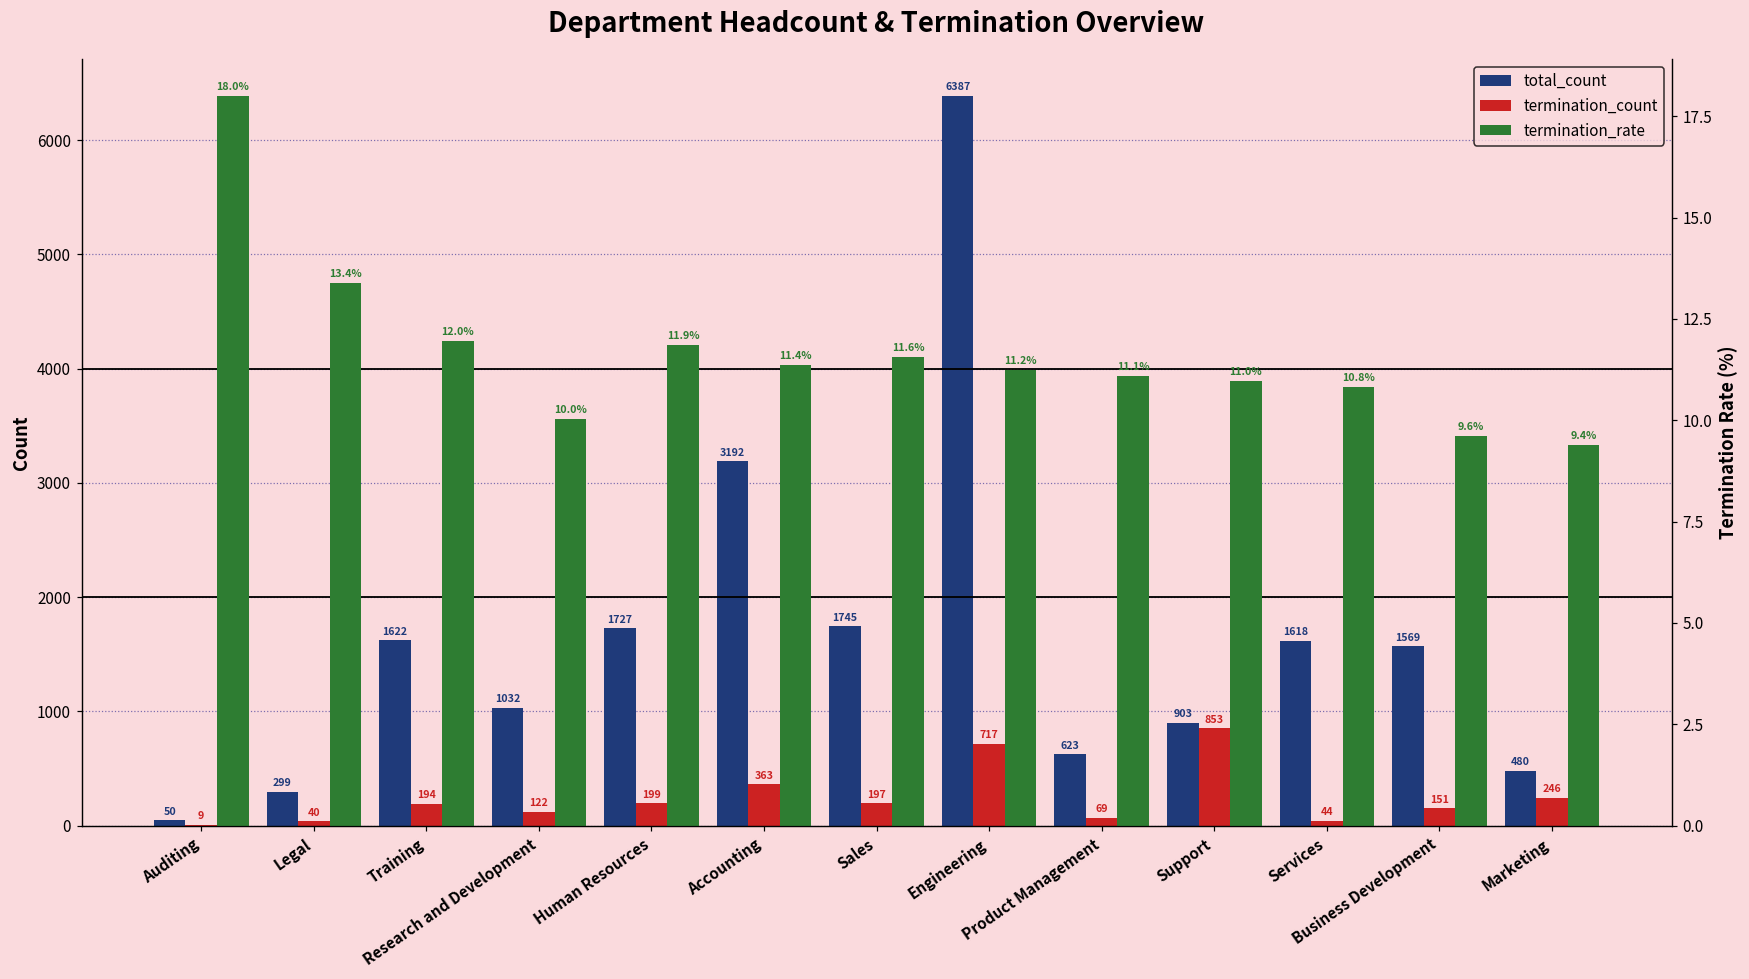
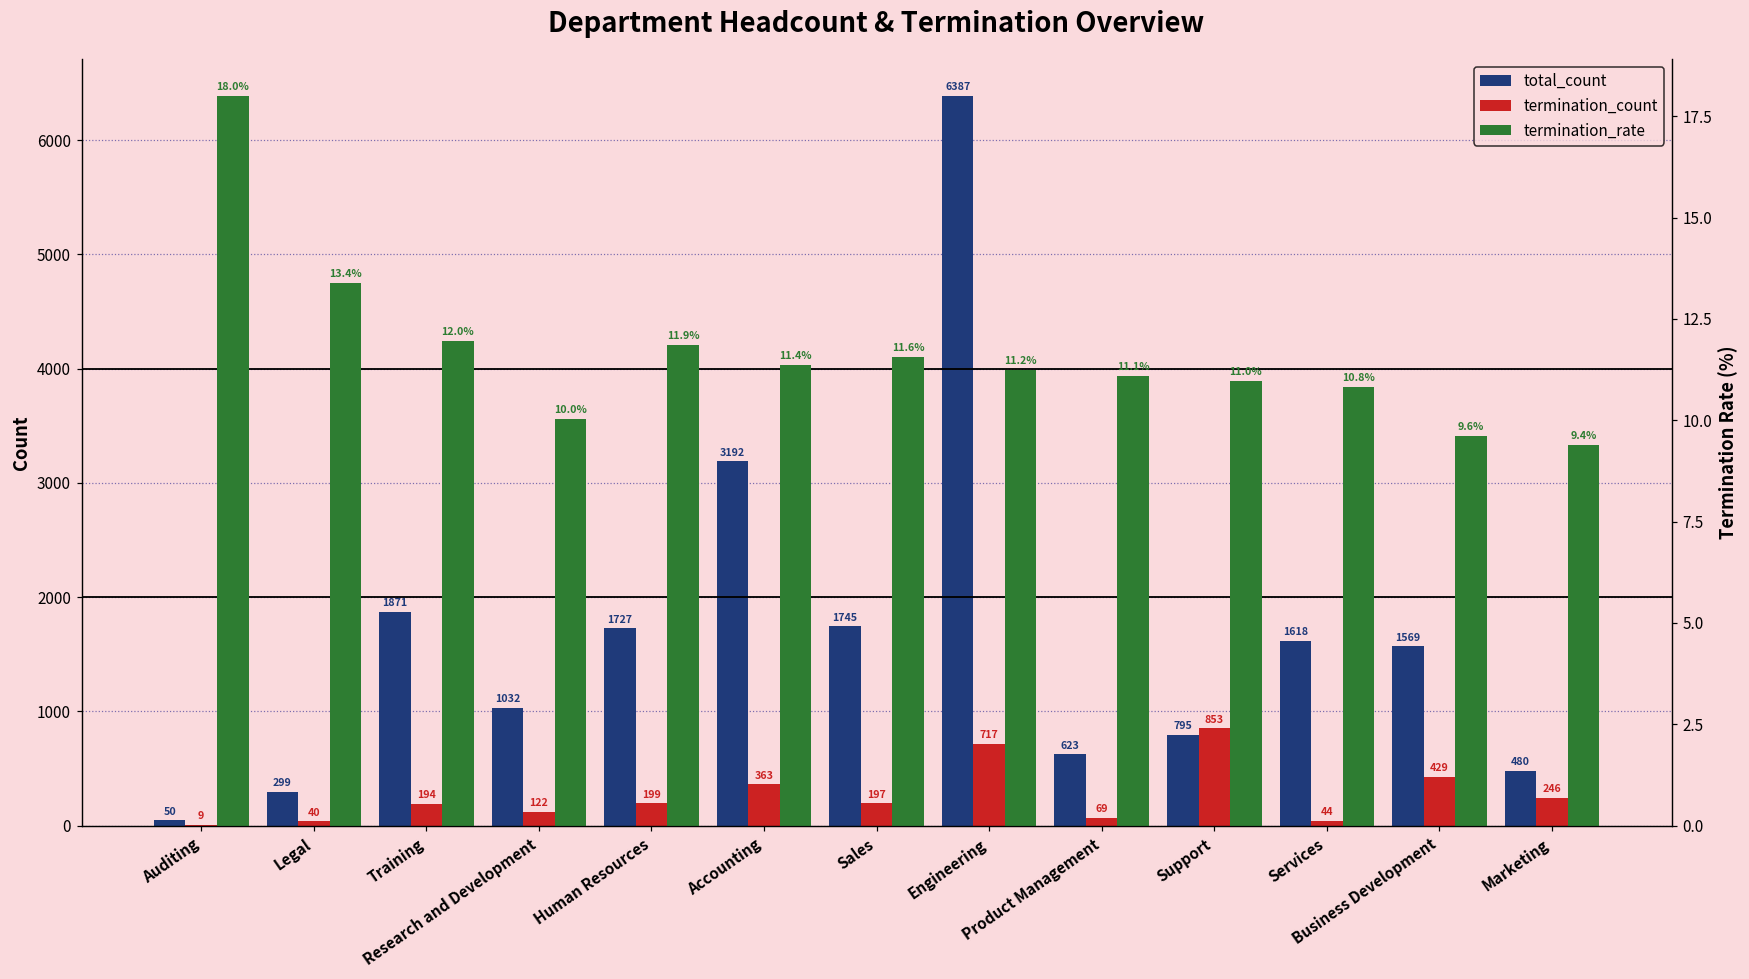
  {
    "total_count": {
      "Auditing": "50",
      "Legal": "299",
-     "Training": "1622",
+     "Training": "1871",
      "Research and Development": "1032",
      "Human Resources": "1727",
      "Accounting": "3192",
      "Sales": "1745",
      "Engineering": "6387",
      "Product Management": "623",
-     "Support": "903",
+     "Support": "795",
      "Services": "1618",
      "Business Development": "1569",
      "Marketing": "480"
    },
    "termination_count": {
      "Auditing": "9",
      "Legal": "40",
      "Training": "194",
      "Research and Development": "122",
      "Human Resources": "199",
      "Accounting": "363",
      "Sales": "197",
      "Engineering": "717",
      "Product Management": "69",
      "Support": "853",
      "Services": "44",
-     "Business Development": "151",
+     "Business Development": "429",
      "Marketing": "246"
    },
    "termination_rate": {
      "Auditing": "18.0%",
      "Legal": "13.4%",
      "Training": "12.0%",
      "Research and Development": "10.0%",
      "Human Resources": "11.9%",
      "Accounting": "11.4%",
      "Sales": "11.6%",
      "Engineering": "11.2%",
      "Product Management": "11.1%",
      "Support": "11.0%",
      "Services": "10.8%",
      "Business Development": "9.6%",
      "Marketing": "9.4%"
    }
  }
